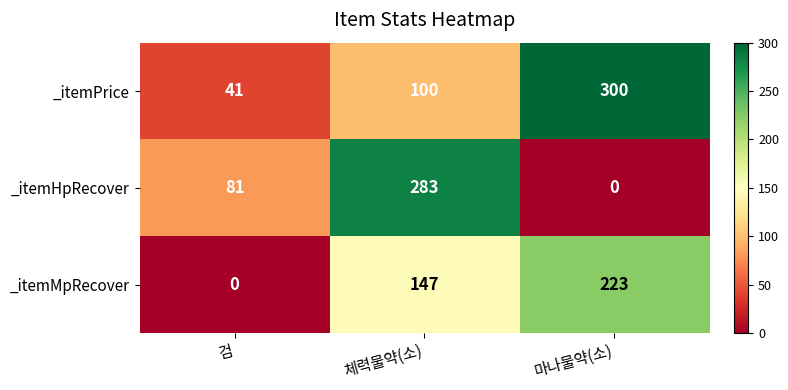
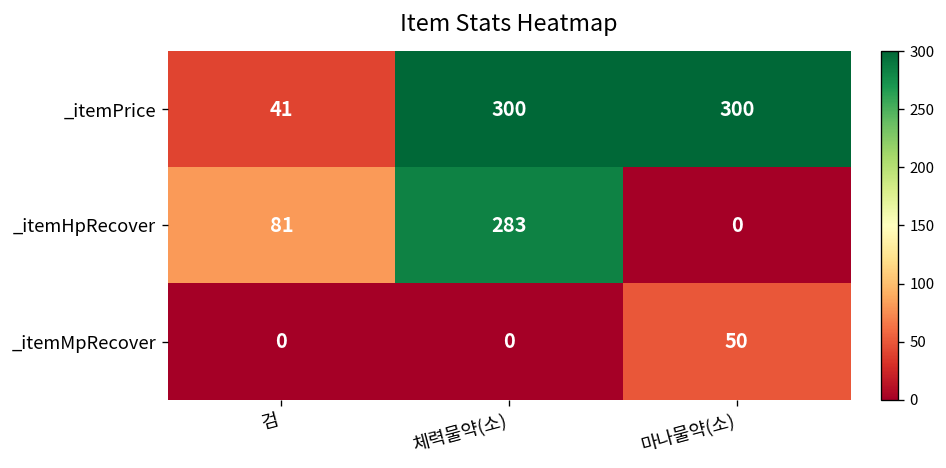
  {
    "_itemPrice": {
      "검": 41,
-     "체력물약(소)": 100,
+     "체력물약(소)": 300,
      "마나물약(소)": 300
    },
    "_itemHpRecover": {
      "검": 81,
      "체력물약(소)": 283,
      "마나물약(소)": 0
    },
    "_itemMpRecover": {
      "검": 0,
-     "체력물약(소)": 147,
-     "마나물약(소)": 223
+     "체력물약(소)": 0,
+     "마나물약(소)": 50
    }
  }
